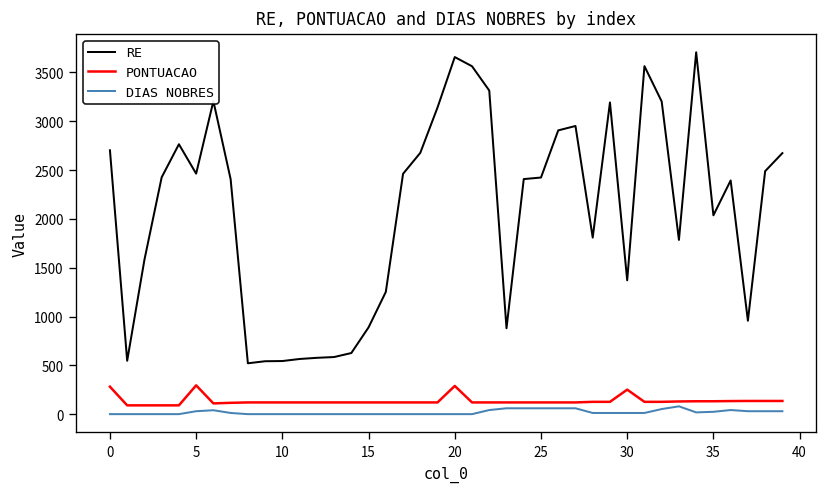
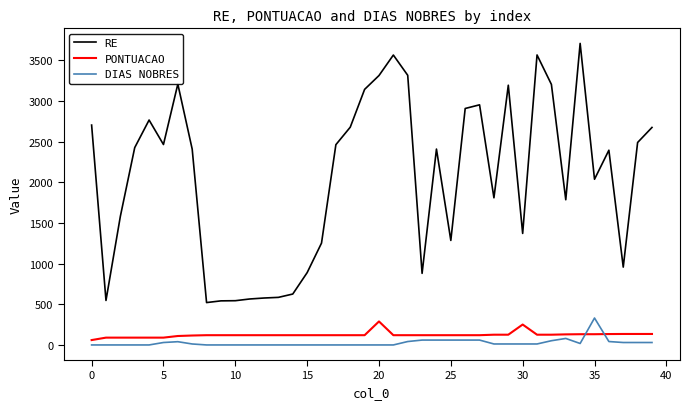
  {
    "RE": {
      "0": 2700,
      "5": 2500,
      "10": 500,
      "15": 900,
-     "20": 3700,
-     "25": 2400,
+     "20": 3300,
+     "25": 1300,
      "30": 1400,
      "35": 2000
    },
    "PONTUACAO": {
-     "0": 300,
-     "5": 300,
+     "0": 100,
+     "5": 100,
      "10": 100,
      "15": 100,
      "20": 300,
      "25": 100,
      "30": 300,
      "35": 100
    },
    "DIAS NOBRES": {
      "0": 0,
      "5": 0,
      "10": 0,
      "15": 0,
      "20": 0,
      "25": 100,
      "30": 0,
-     "35": 0
+     "35": 300
    }
  }
